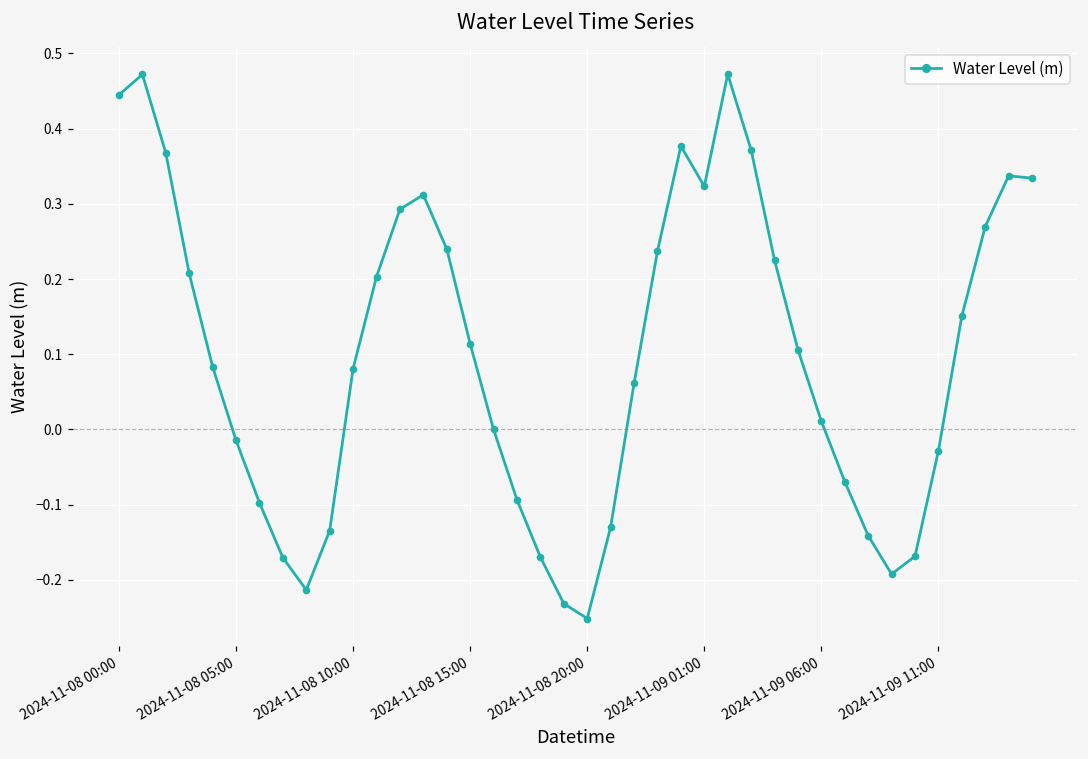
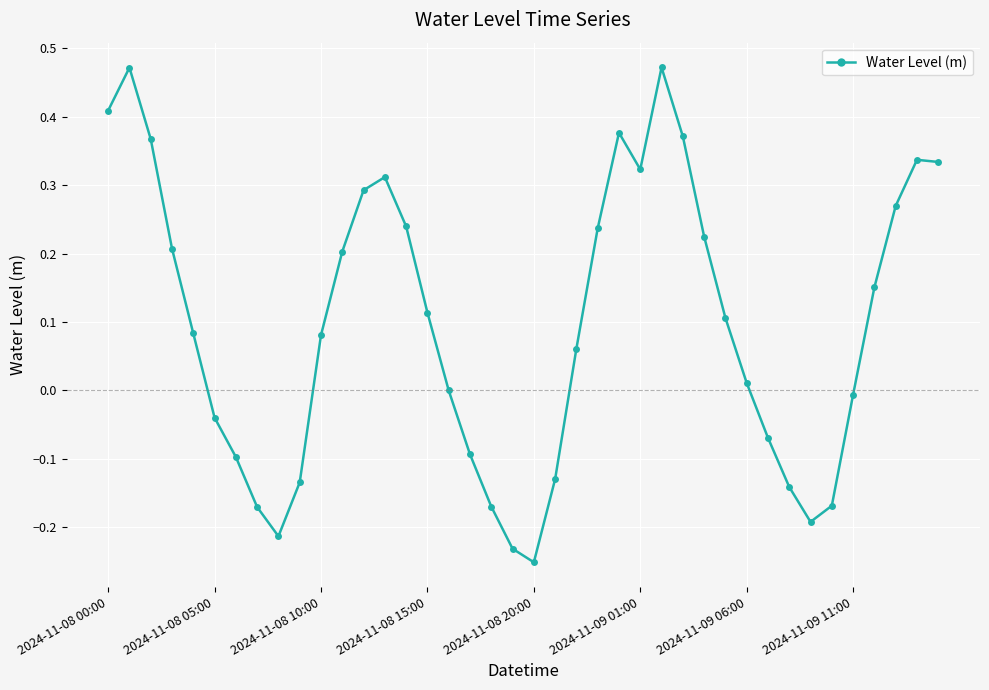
  {
-   "2024-11-08 00:00": 0.44,
-   "2024-11-08 05:00": -0.01,
+   "2024-11-08 00:00": 0.41,
+   "2024-11-08 05:00": -0.04,
    "2024-11-08 10:00": 0.08,
    "2024-11-08 15:00": 0.11,
    "2024-11-08 20:00": -0.25,
    "2024-11-09 01:00": 0.32,
    "2024-11-09 06:00": 0.01,
-   "2024-11-09 11:00": -0.03
+   "2024-11-09 11:00": -0.01
  }
